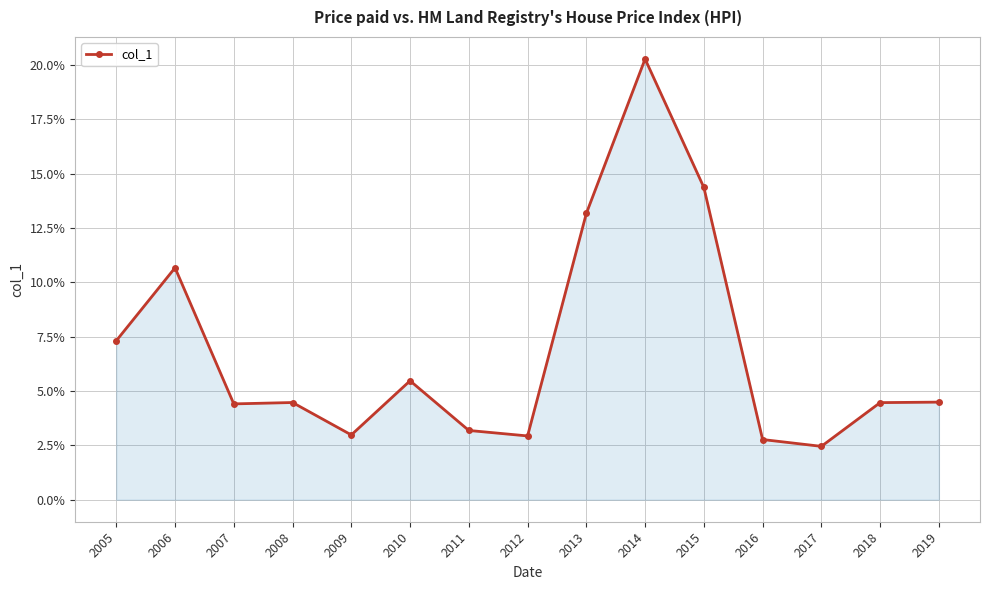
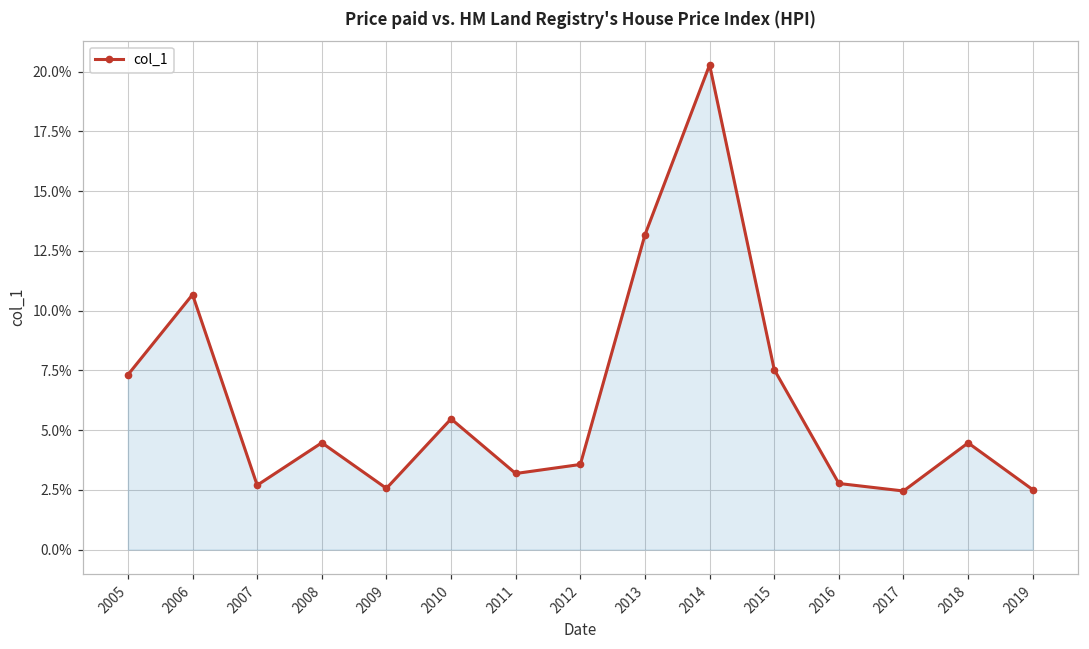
  {
    "2005": "7.3%",
    "2006": "10.7%",
-   "2007": "4.4%",
+   "2007": "2.7%",
    "2008": "4.5%",
-   "2009": "3.0%",
+   "2009": "2.6%",
    "2010": "5.5%",
    "2011": "3.2%",
-   "2012": "2.9%",
+   "2012": "3.6%",
    "2013": "13.2%",
    "2014": "20.3%",
-   "2015": "14.4%",
+   "2015": "7.5%",
    "2016": "2.8%",
    "2017": "2.5%",
    "2018": "4.5%",
-   "2019": "4.5%"
+   "2019": "2.5%"
  }
